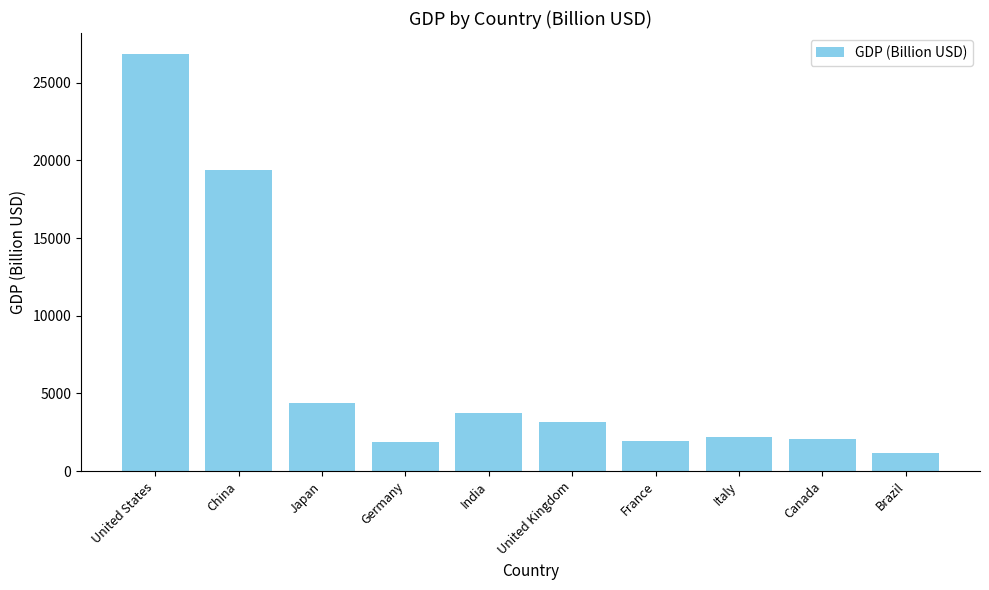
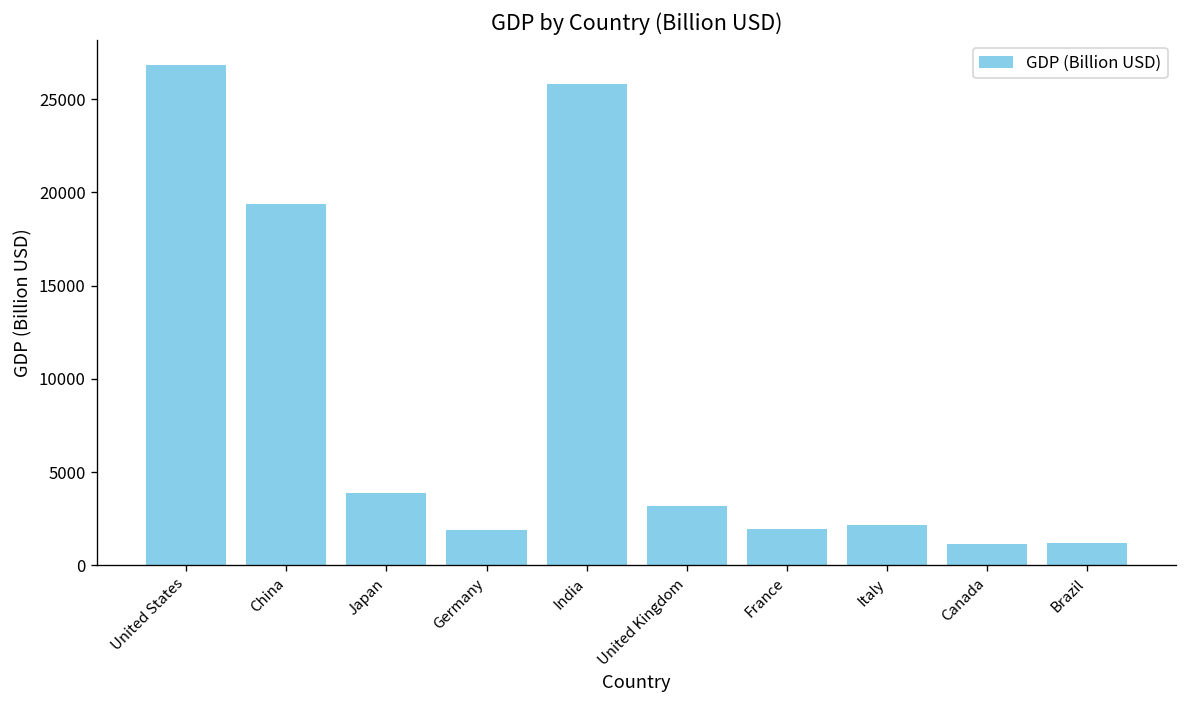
  {
    "United States": 26900,
    "China": 19400,
-   "Japan": 4400,
+   "Japan": 3900,
    "Germany": 1900,
-   "India": 3700,
+   "India": 25800,
    "United Kingdom": 3200,
    "France": 2000,
    "Italy": 2200,
-   "Canada": 2100,
+   "Canada": 1100,
    "Brazil": 1200
  }
